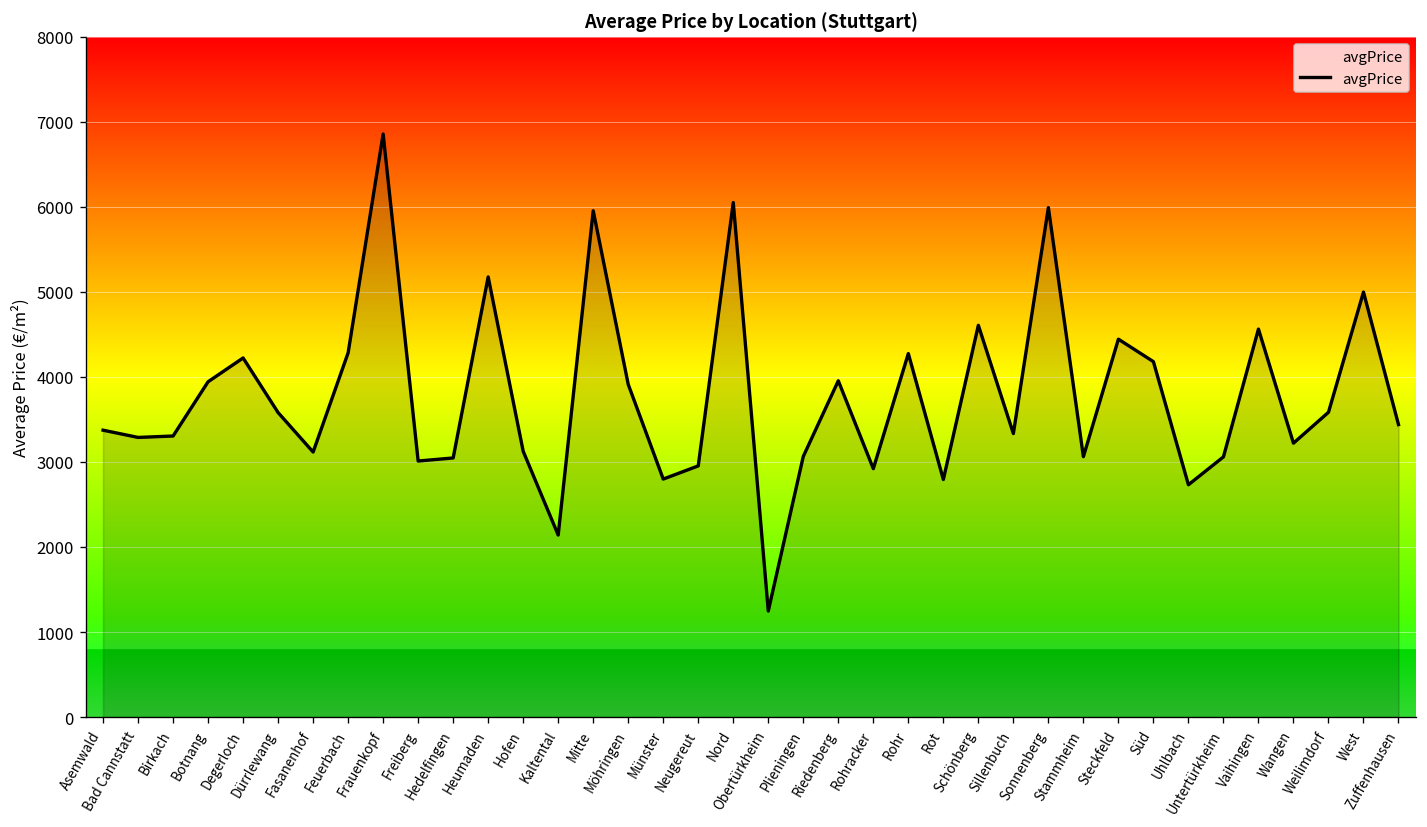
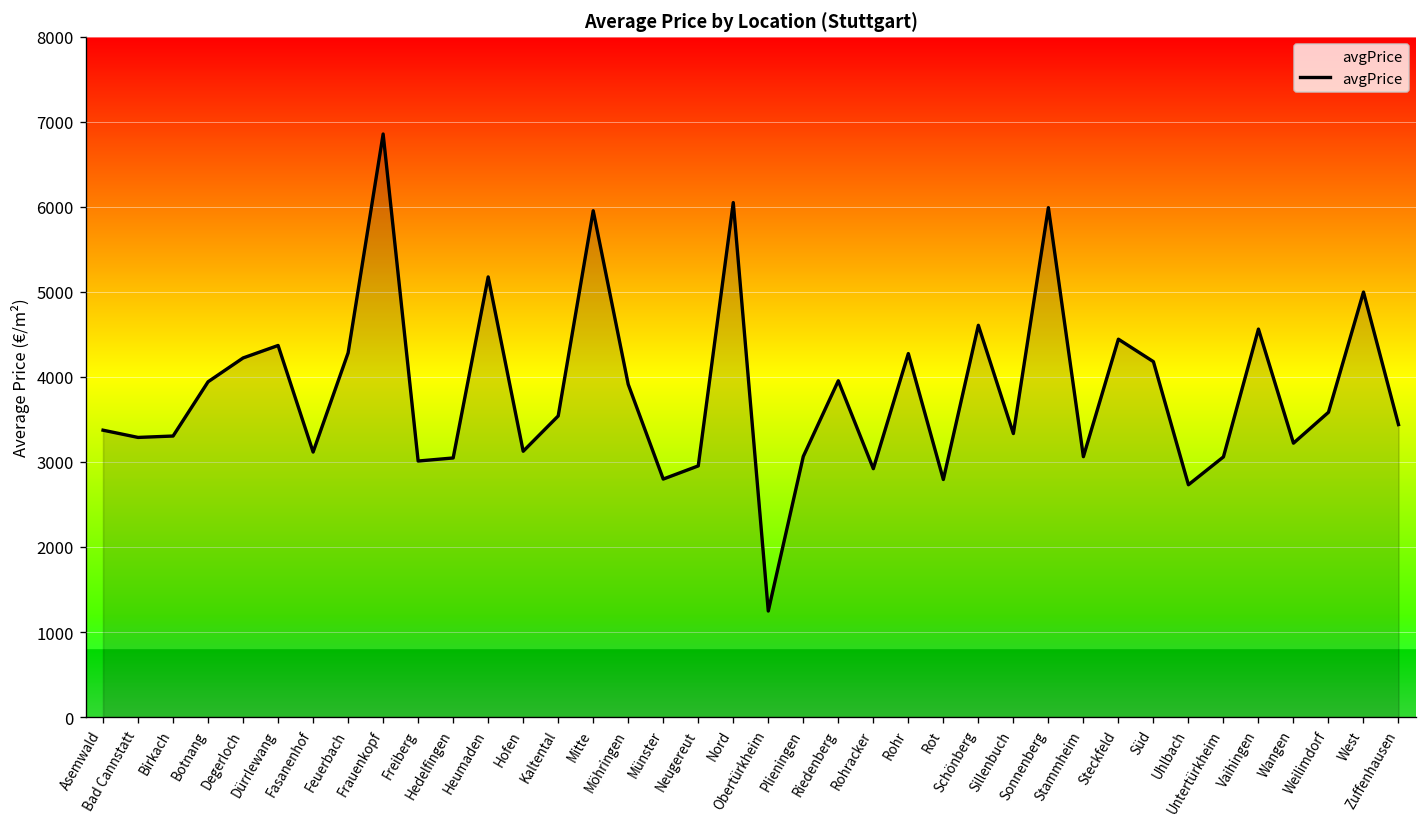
  {
    "Asemwald": 3400,
    "Bad Cannstatt": 3300,
    "Birkach": 3300,
    "Botnang": 3900,
    "Degerloch": 4200,
-   "Dürrlewang": 3600,
+   "Dürrlewang": 4400,
    "Fasanenhof": 3100,
    "Feuerbach": 4300,
    "Frauenkopf": 6900,
    "Freiberg": 3000,
    "Hedelfingen": 3000,
    "Heumaden": 5200,
    "Hofen": 3100,
-   "Kaltental": 2100,
+   "Kaltental": 3500,
    "Mitte": 6000,
    "Möhringen": 3900,
    "Münster": 2800,
    "Neugereut": 3000,
    "Nord": 6000,
    "Obertürkheim": 1200,
    "Plieningen": 3100,
    "Riedenberg": 4000,
    "Rohracker": 2900,
    "Rohr": 4300,
    "Rot": 2800,
    "Schönberg": 4600,
    "Sillenbuch": 3300,
    "Sonnenberg": 6000,
    "Stammheim": 3100,
    "Steckfeld": 4400,
    "Süd": 4200,
    "Uhlbach": 2700,
    "Untertürkheim": 3100,
    "Vaihingen": 4600,
    "Wangen": 3200,
    "Weilimdorf": 3600,
    "West": 5000,
    "Zuffenhausen": 3400
  }
